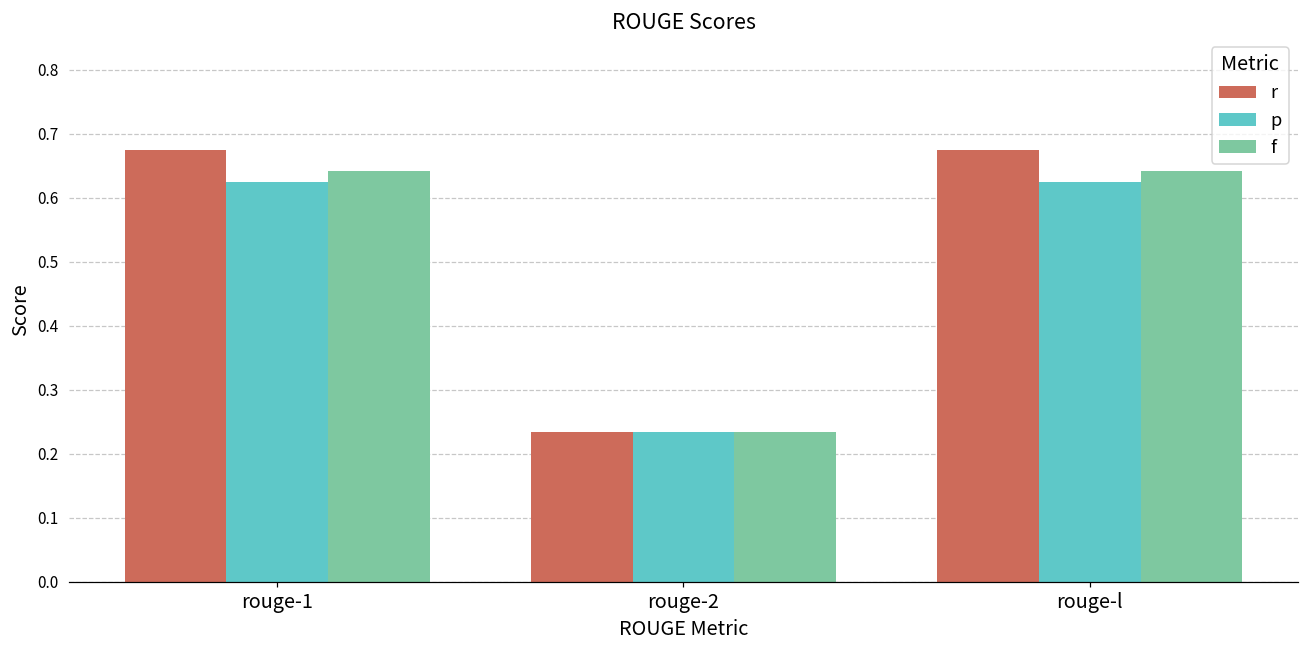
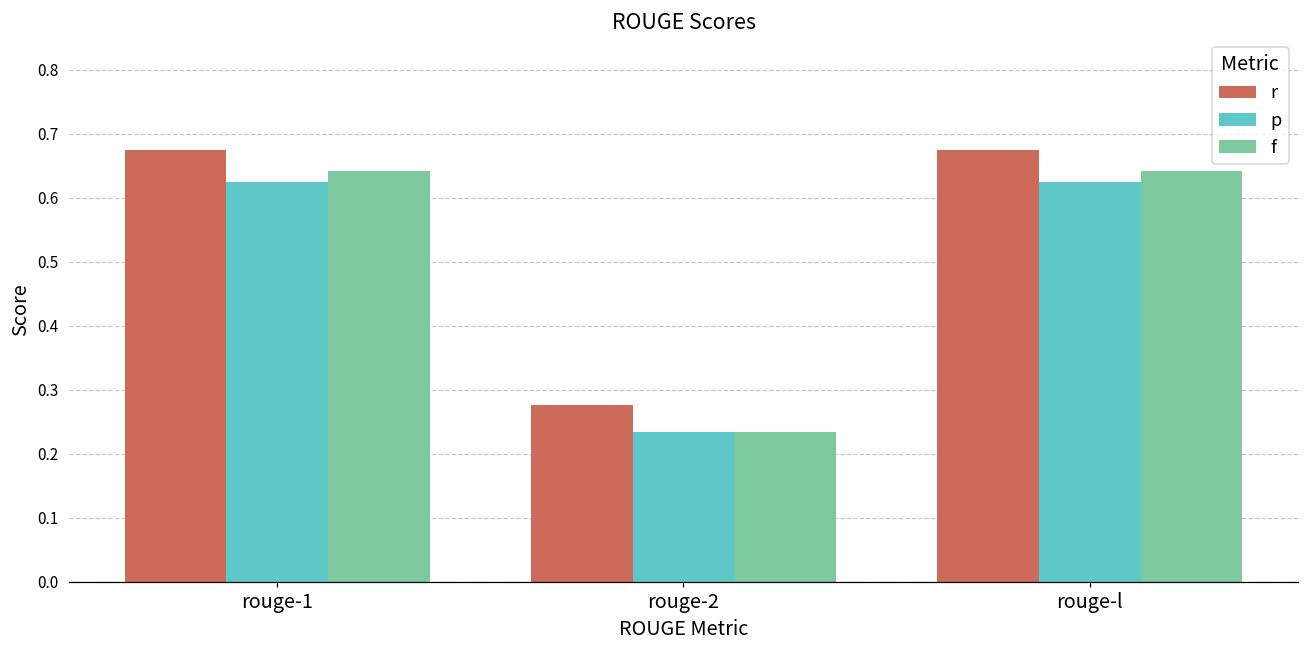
  {
    "r": {
      "rouge-1": 0.68,
-     "rouge-2": 0.23,
+     "rouge-2": 0.28,
      "rouge-l": 0.68
    }
  }
